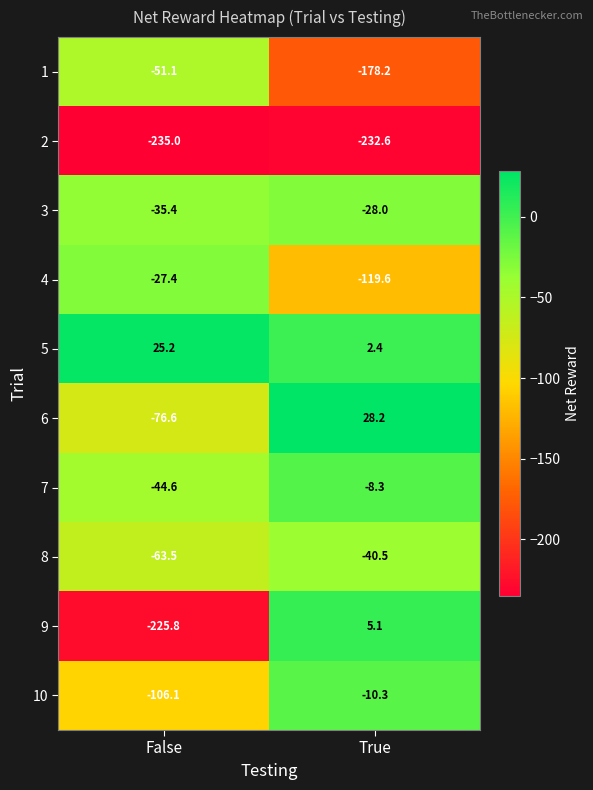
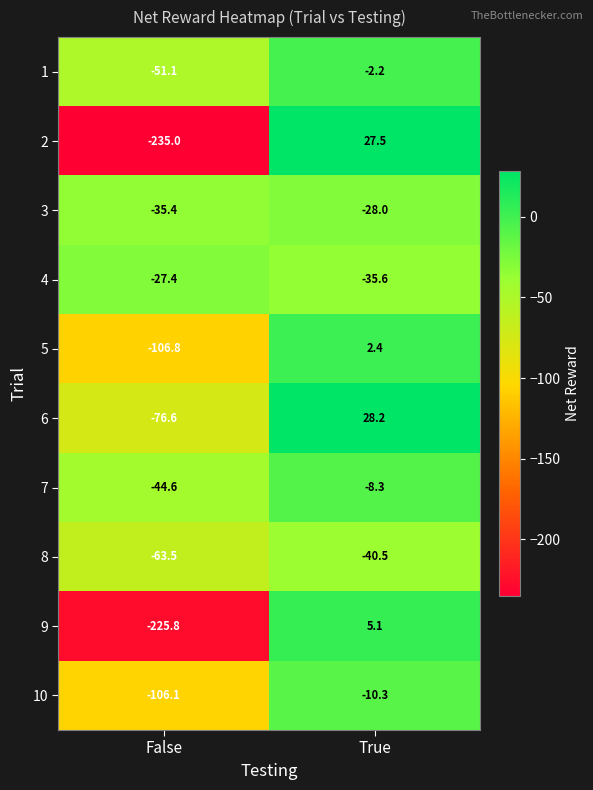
  {
    "1": {
      "False": -51.1,
-     "True": -178.2
+     "True": -2.2
    },
    "2": {
      "False": -235.0,
-     "True": -232.6
+     "True": 27.5
    },
    "3": {
      "False": -35.4,
      "True": -28.0
    },
    "4": {
      "False": -27.4,
-     "True": -119.6
+     "True": -35.6
    },
    "5": {
-     "False": 25.2,
+     "False": -106.8,
      "True": 2.4
    },
    "6": {
      "False": -76.6,
      "True": 28.2
    },
    "7": {
      "False": -44.6,
      "True": -8.3
    },
    "8": {
      "False": -63.5,
      "True": -40.5
    },
    "9": {
      "False": -225.8,
      "True": 5.1
    },
    "10": {
      "False": -106.1,
      "True": -10.3
    }
  }
